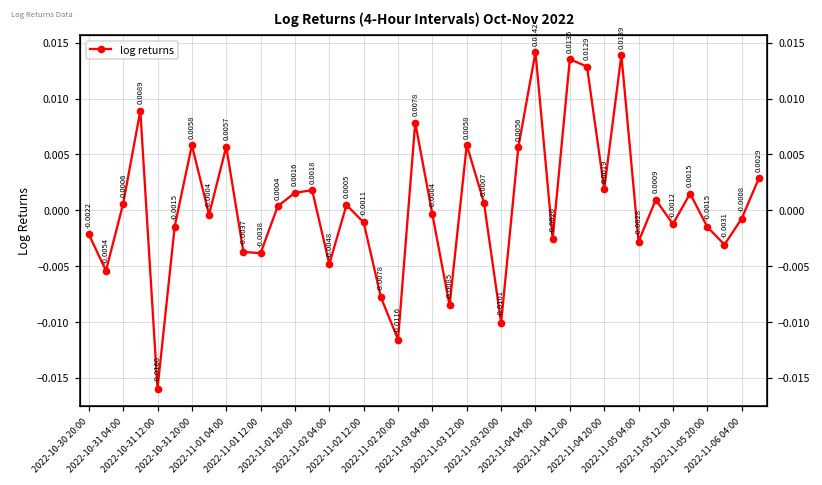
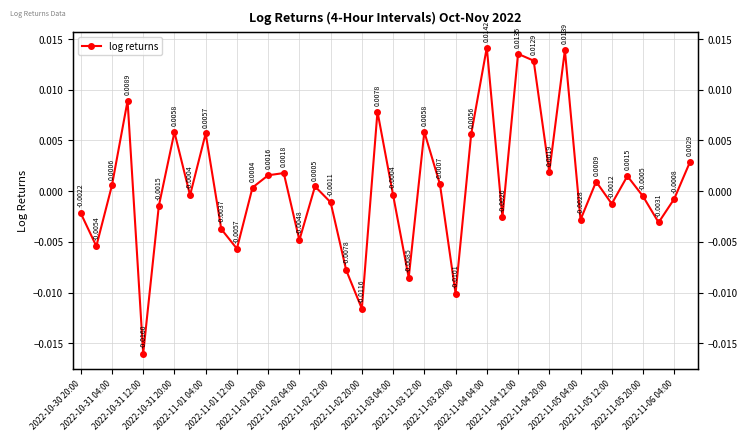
  {
    "2022-10-30 20:00": -0.0022,
    "2022-10-31 04:00": 0.0006,
    "2022-10-31 12:00": -0.0160,
    "2022-10-31 20:00": 0.0058,
    "2022-11-01 04:00": 0.0057,
-   "2022-11-01 12:00": -0.0038,
+   "2022-11-01 12:00": -0.0057,
    "2022-11-01 20:00": 0.0016,
    "2022-11-02 04:00": -0.0048,
    "2022-11-02 12:00": -0.0011,
    "2022-11-02 20:00": -0.0116,
    "2022-11-03 04:00": -0.0004,
    "2022-11-03 12:00": 0.0058,
    "2022-11-03 20:00": -0.0101,
    "2022-11-04 04:00": 0.0142,
    "2022-11-04 12:00": 0.0135,
    "2022-11-04 20:00": 0.0019,
    "2022-11-05 04:00": -0.0028,
    "2022-11-05 12:00": -0.0012,
-   "2022-11-05 20:00": -0.0015,
+   "2022-11-05 20:00": -0.0005,
    "2022-11-06 04:00": -0.0008
  }
